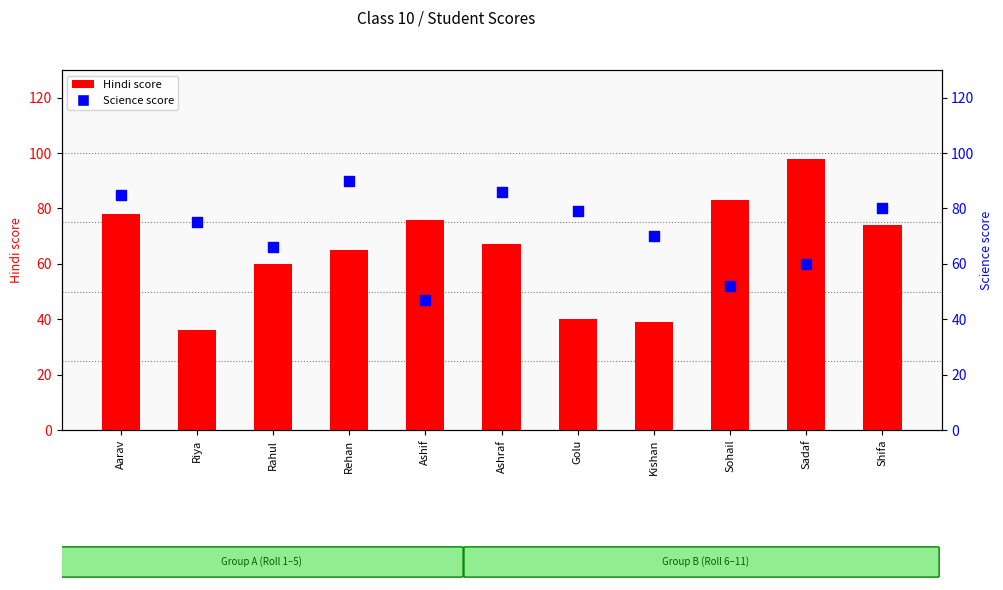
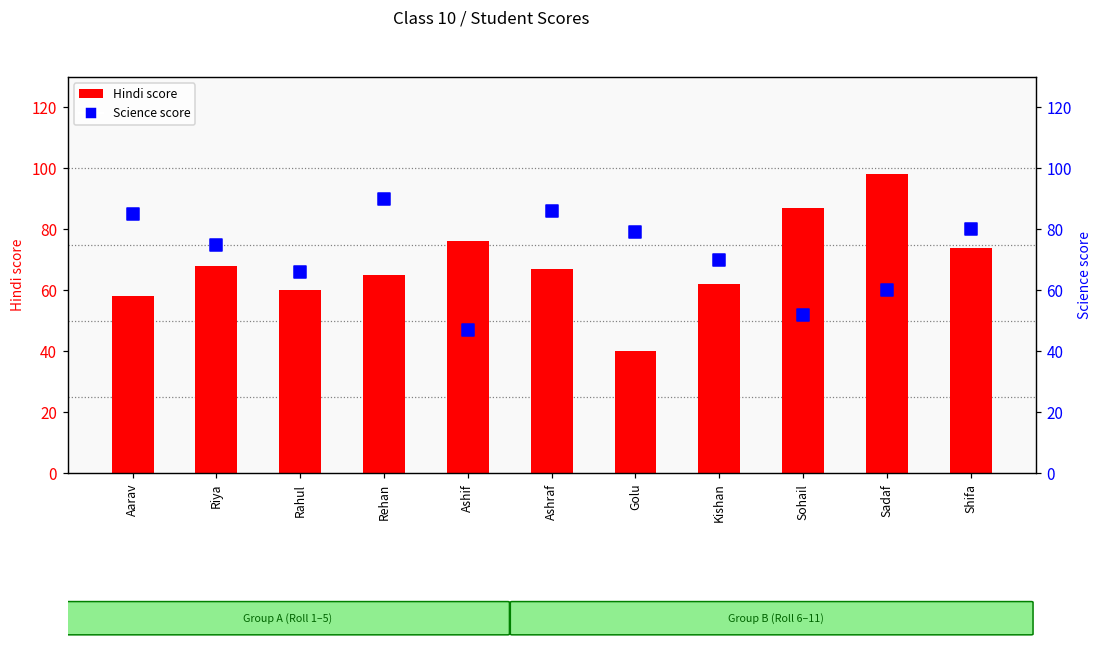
  {
    "Hindi score": {
-     "Aarav": 78,
-     "Riya": 36,
+     "Aarav": 58,
+     "Riya": 68,
      "Rahul": 60,
      "Rehan": 65,
      "Ashif": 76,
      "Ashraf": 67,
      "Golu": 40,
-     "Kishan": 39,
-     "Sohail": 83,
+     "Kishan": 62,
+     "Sohail": 87,
      "Sadaf": 98,
      "Shifa": 74
    }
  }
